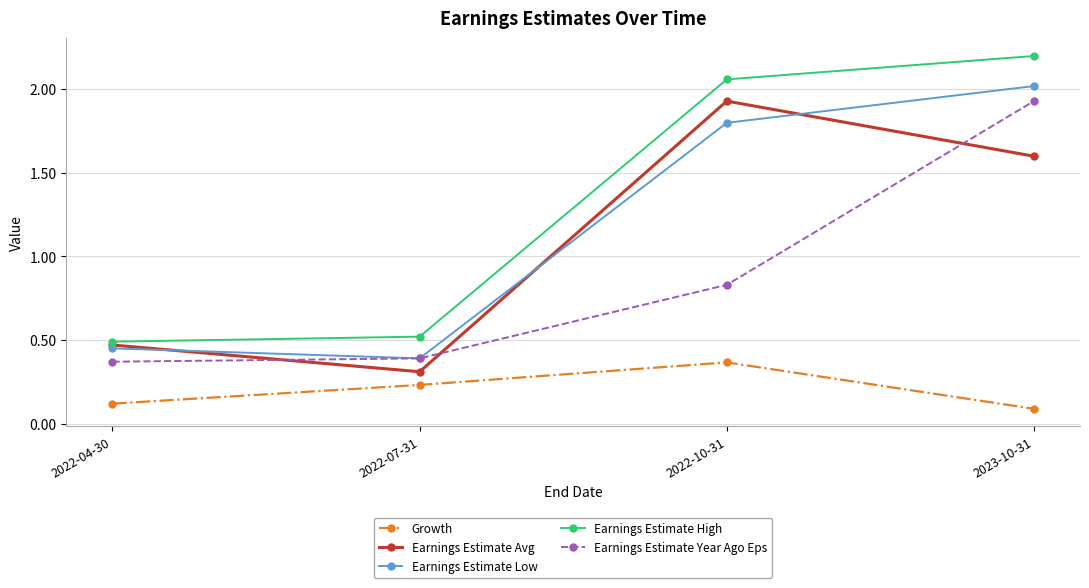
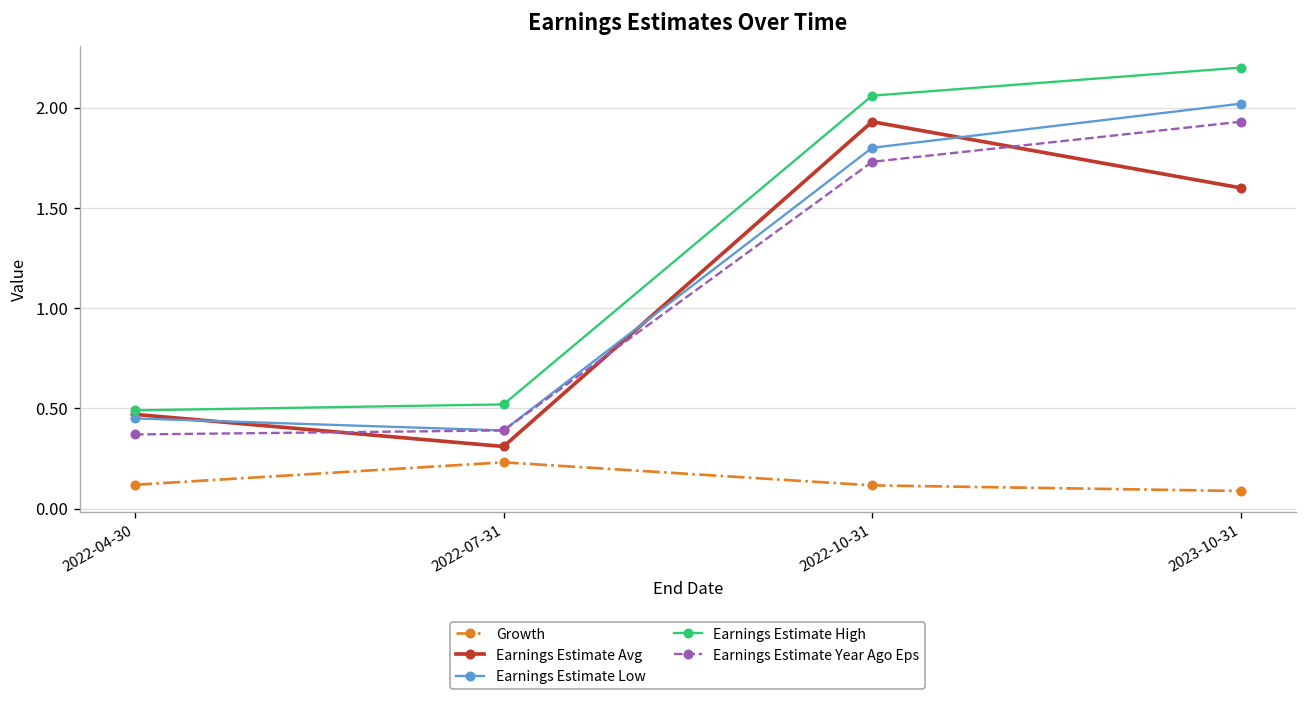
  {
    "Growth": {
      "2022-04-30": 0.12,
      "2022-07-31": 0.23,
-     "2022-10-31": 0.37,
+     "2022-10-31": 0.12,
      "2023-10-31": 0.09
    },
    "Earnings Estimate Avg": {
      "2022-04-30": 0.47,
      "2022-07-31": 0.31,
      "2022-10-31": 1.93,
      "2023-10-31": 1.60
    },
    "Earnings Estimate Low": {
      "2022-04-30": 0.45,
      "2022-10-31": 1.80,
      "2023-10-31": 2.02
    },
    "Earnings Estimate High": {
      "2022-04-30": 0.49,
      "2022-07-31": 0.52,
      "2022-10-31": 2.06,
      "2023-10-31": 2.20
    },
    "Earnings Estimate Year Ago Eps": {
      "2022-04-30": 0.37,
-     "2022-10-31": 0.83,
+     "2022-10-31": 1.73,
      "2023-10-31": 1.93
    }
  }
